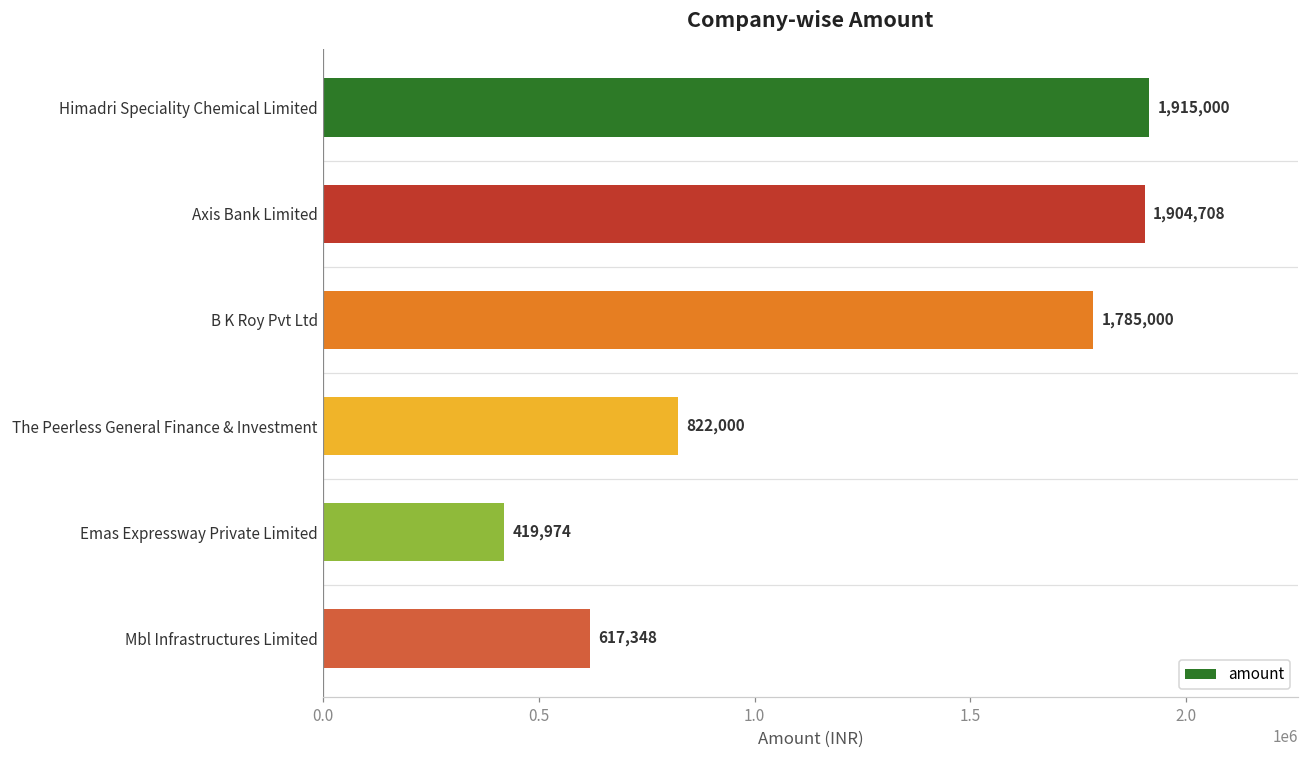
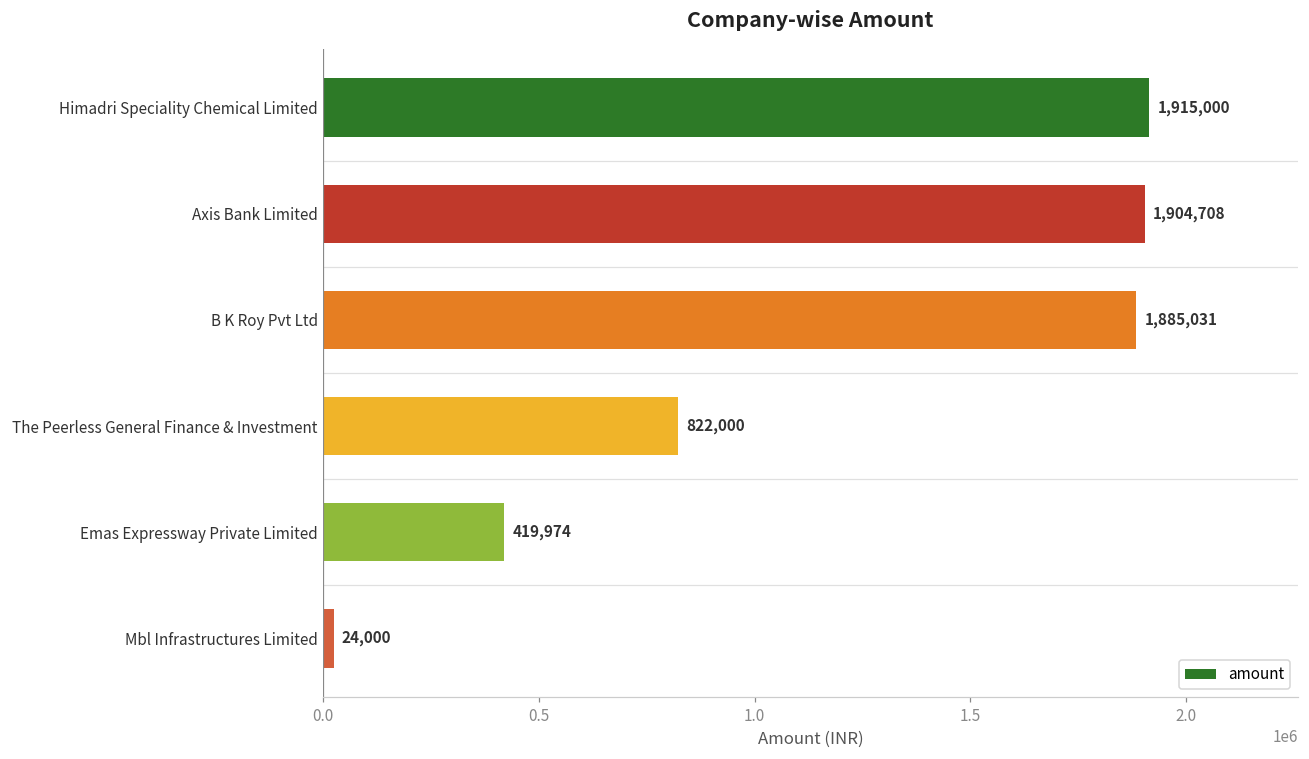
  {
    "Himadri Speciality Chemical Limited": "1,915,000",
    "Axis Bank Limited": "1,904,708",
-   "B K Roy Pvt Ltd": "1,785,000",
+   "B K Roy Pvt Ltd": "1,885,031",
    "The Peerless General Finance & Investment": "822,000",
    "Emas Expressway Private Limited": "419,974",
-   "Mbl Infrastructures Limited": "617,348"
+   "Mbl Infrastructures Limited": "24,000"
  }
